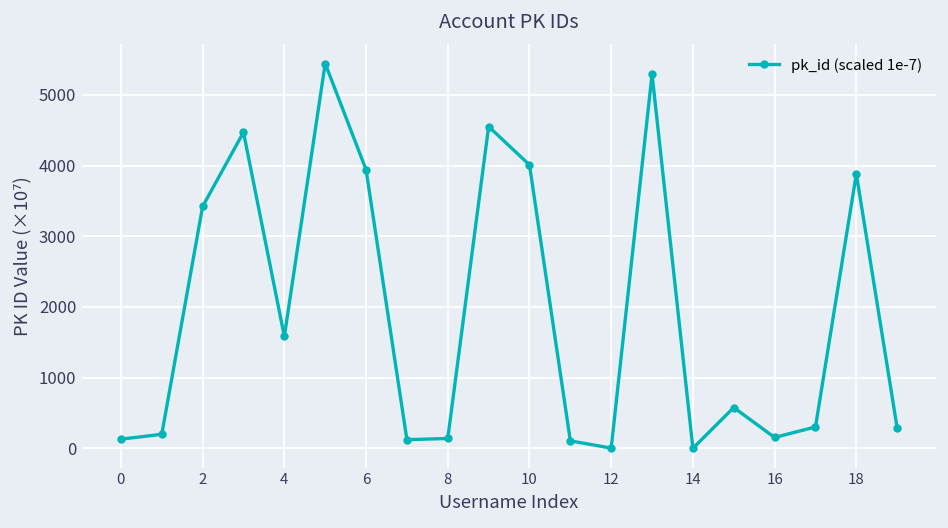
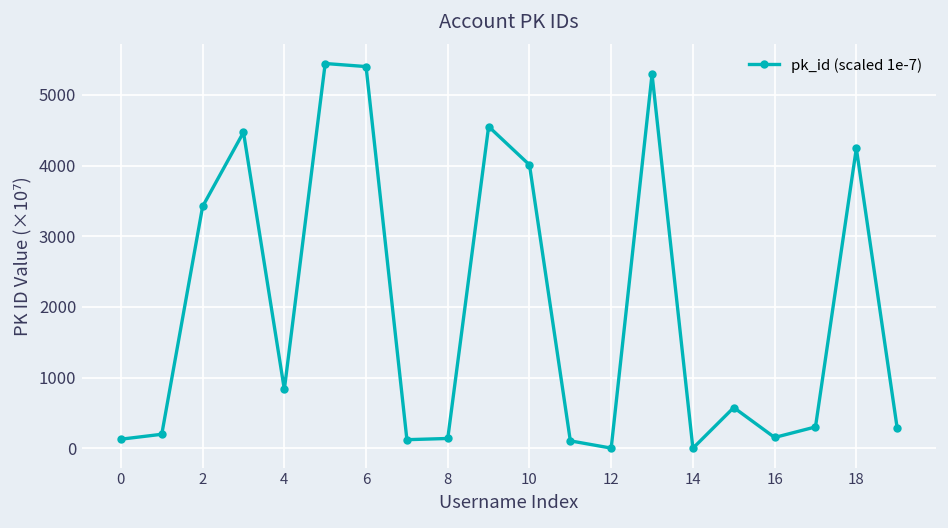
  {
    "0": 100,
    "2": 3400,
-   "4": 1600,
-   "6": 3900,
+   "4": 800,
+   "6": 5400,
    "8": 100,
    "10": 4000,
    "12": 0,
    "14": 0,
    "16": 200,
-   "18": 3900
+   "18": 4200
  }
